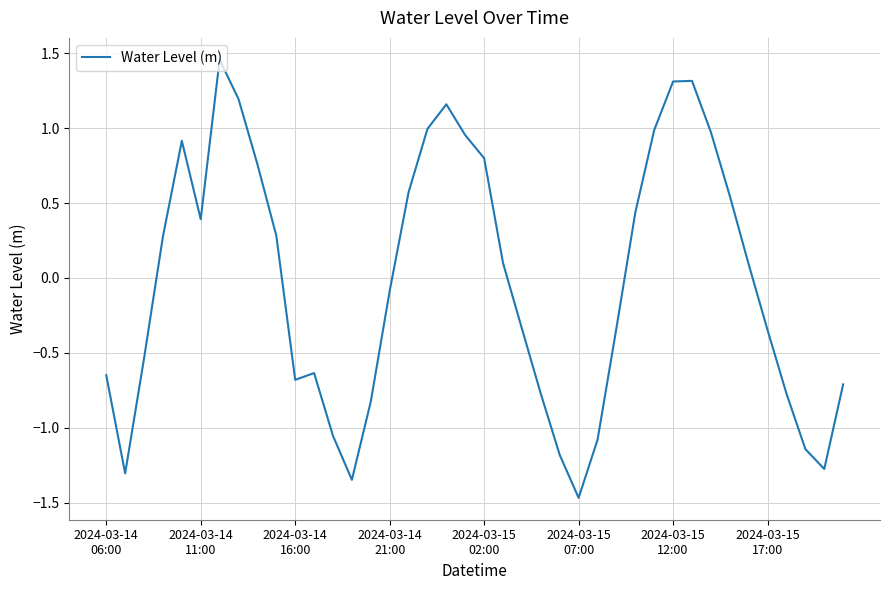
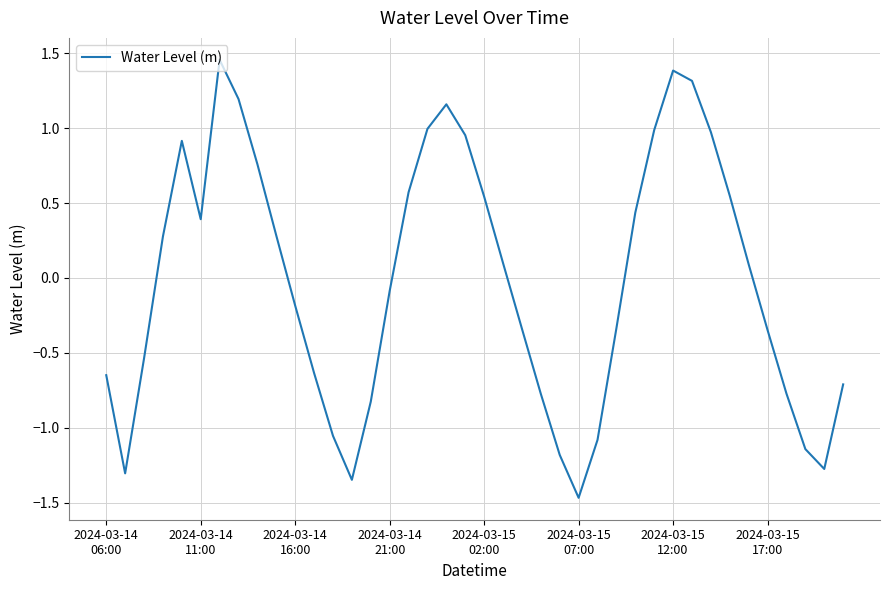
  {
    "2024-03-14 06:00": -0.65,
    "2024-03-14 11:00": 0.39,
-   "2024-03-14 16:00": -0.68,
+   "2024-03-14 16:00": -0.18,
    "2024-03-14 21:00": -0.09,
-   "2024-03-15 02:00": 0.80,
+   "2024-03-15 02:00": 0.54,
    "2024-03-15 07:00": -1.47,
-   "2024-03-15 12:00": 1.31,
+   "2024-03-15 12:00": 1.39,
    "2024-03-15 17:00": -0.35
  }
